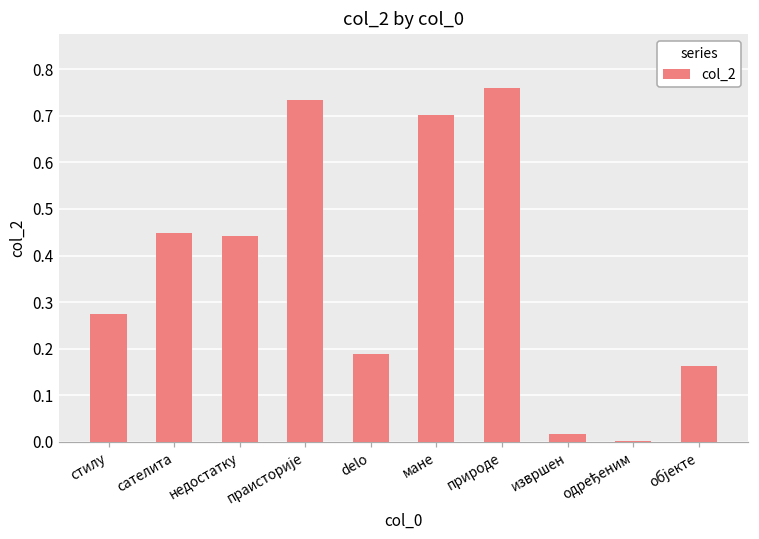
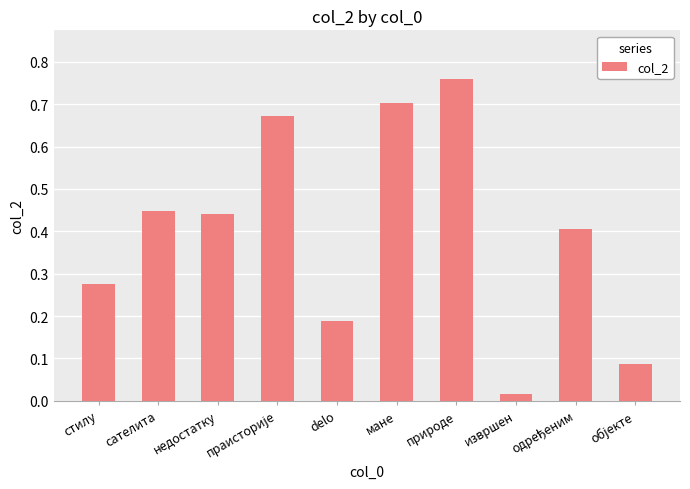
  {
    "стилу": 0.27,
    "сателита": 0.45,
    "недостатку": 0.44,
-   "праисторије": 0.73,
+   "праисторије": 0.67,
    "delo": 0.19,
    "мане": 0.70,
    "природе": 0.76,
    "извршен": 0.02,
-   "одређеним": 0.00,
-   "објекте": 0.16
+   "одређеним": 0.40,
+   "објекте": 0.09
  }
